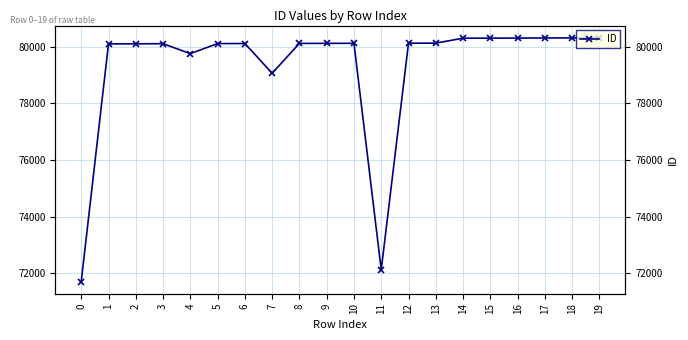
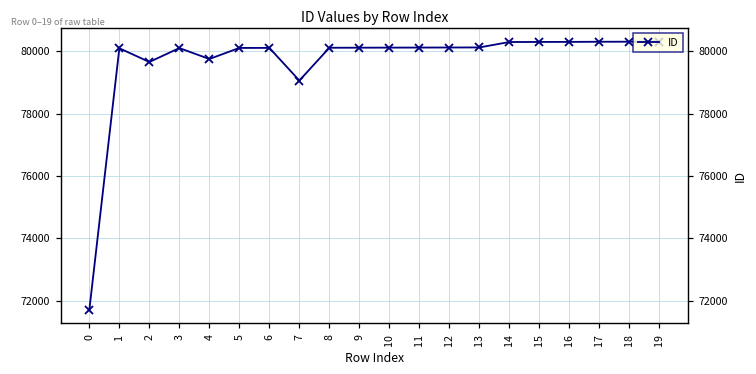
  {
    "0": 71700,
    "1": 80100,
-   "2": 80100,
+   "2": 79700,
    "3": 80100,
    "4": 79800,
    "5": 80100,
    "6": 80100,
    "7": 79100,
    "8": 80100,
    "9": 80100,
    "10": 80100,
-   "11": 72100,
+   "11": 80100,
    "12": 80100,
    "13": 80100,
    "14": 80300,
    "15": 80300,
    "16": 80300,
    "17": 80300,
    "18": 80300
  }
